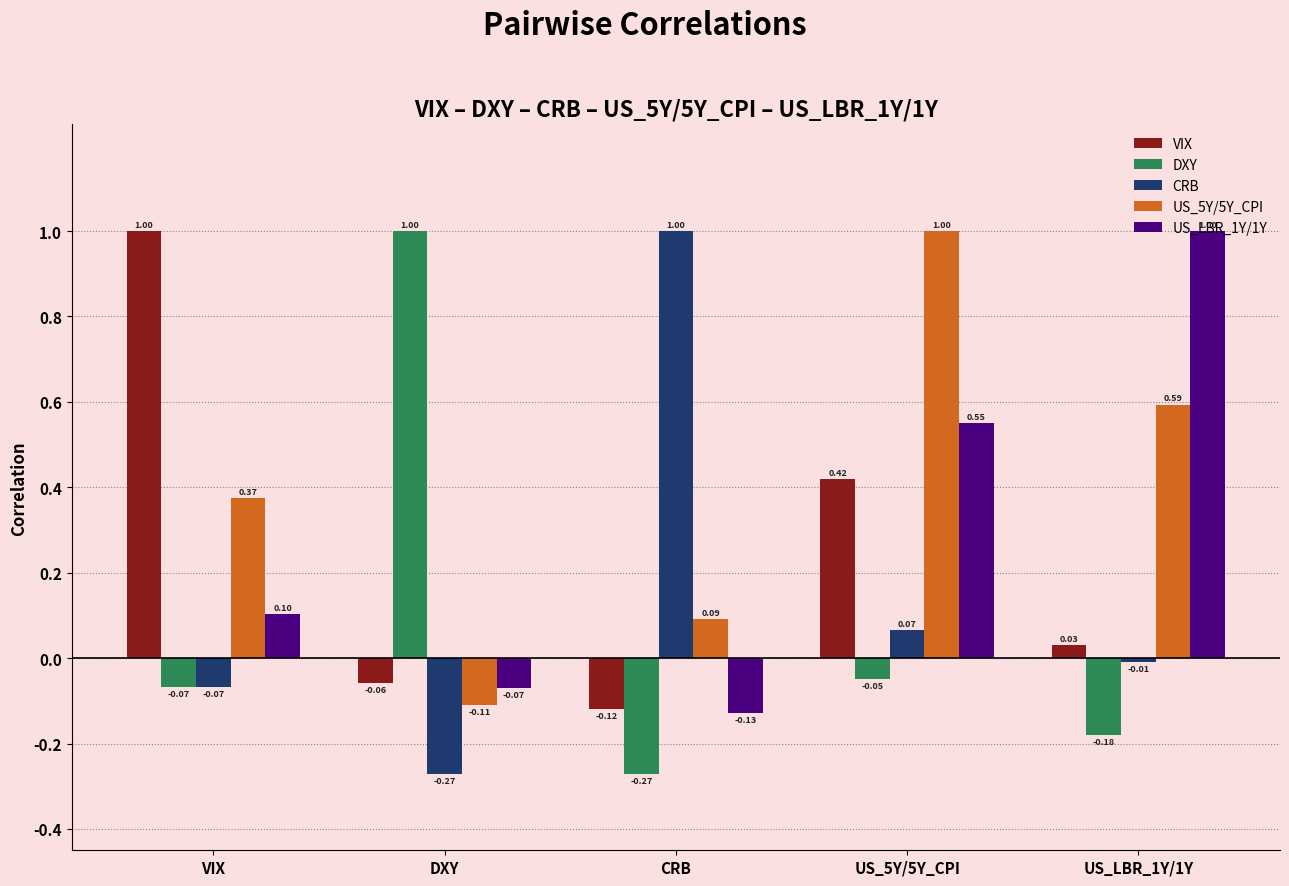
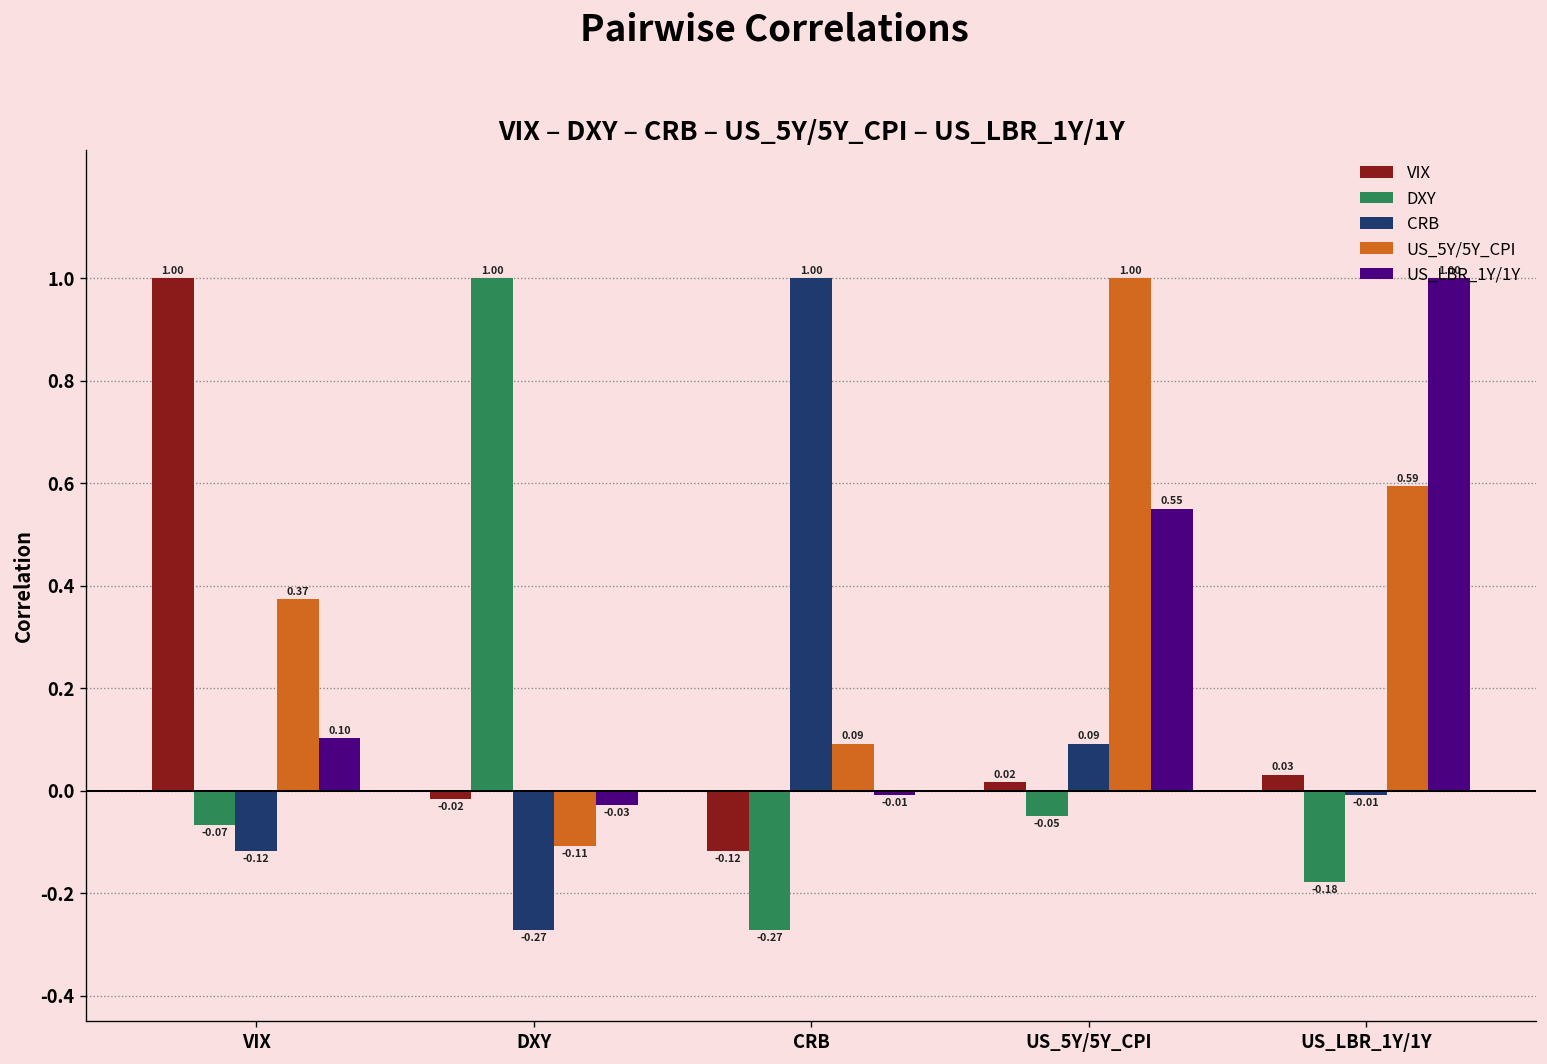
  {
    "VIX": {
      "VIX": 1.00,
-     "DXY": -0.06,
+     "DXY": -0.02,
      "CRB": -0.12,
-     "US_5Y/5Y_CPI": 0.42,
+     "US_5Y/5Y_CPI": 0.02,
      "US_LBR_1Y/1Y": 0.03
    },
    "DXY": {
      "VIX": -0.07,
      "DXY": 1.00,
      "CRB": -0.27,
      "US_5Y/5Y_CPI": -0.05,
      "US_LBR_1Y/1Y": -0.18
    },
    "CRB": {
-     "VIX": -0.07,
+     "VIX": -0.12,
      "DXY": -0.27,
      "CRB": 1.00,
-     "US_5Y/5Y_CPI": 0.07,
+     "US_5Y/5Y_CPI": 0.09,
      "US_LBR_1Y/1Y": -0.01
    },
    "US_5Y/5Y_CPI": {
      "VIX": 0.37,
      "DXY": -0.11,
      "CRB": 0.09,
      "US_5Y/5Y_CPI": 1.00,
      "US_LBR_1Y/1Y": 0.59
    },
    "US_LBR_1Y/1Y": {
      "VIX": 0.10,
-     "DXY": -0.07,
-     "CRB": -0.13,
+     "DXY": -0.03,
+     "CRB": -0.01,
      "US_5Y/5Y_CPI": 0.55,
      "US_LBR_1Y/1Y": 1.00
    }
  }
